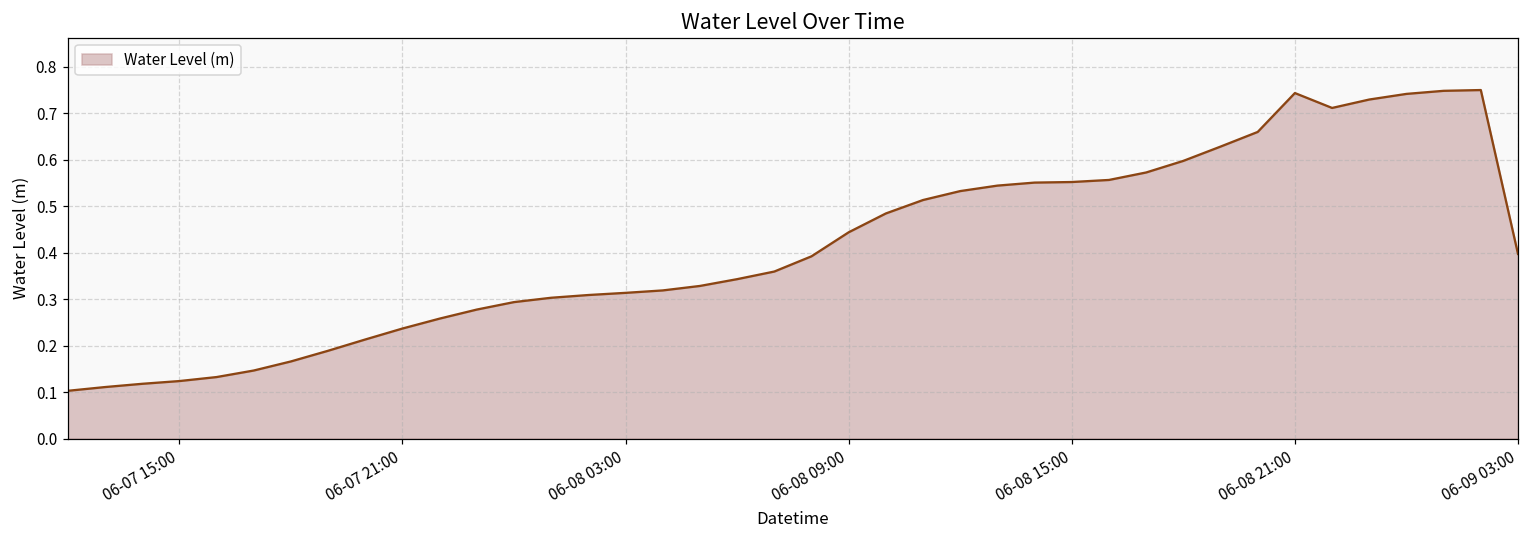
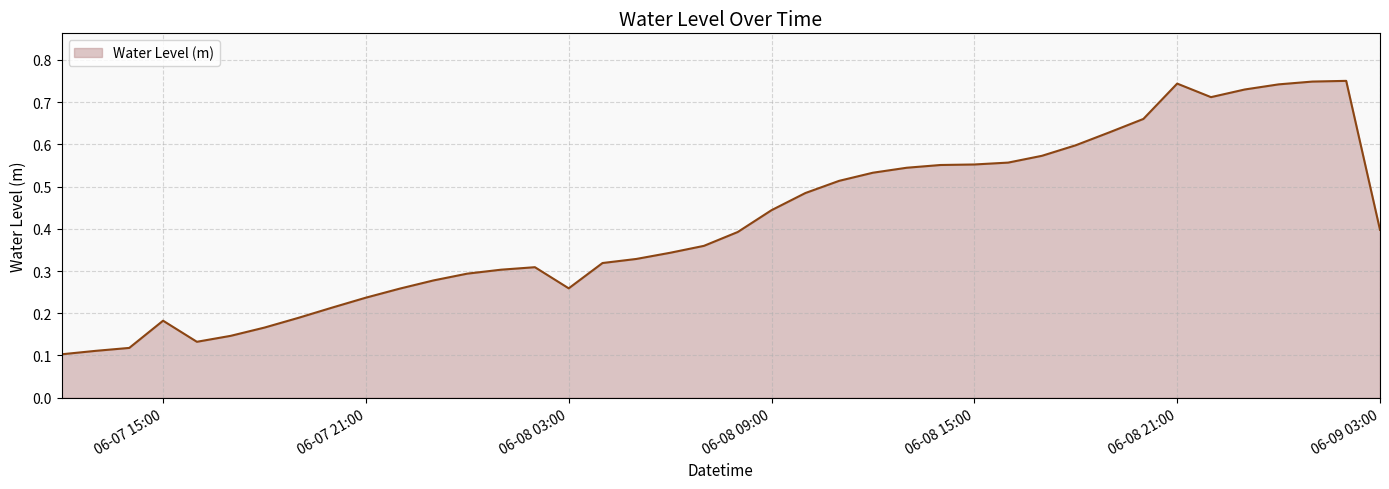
  {
-   "06-07 15:00": 0.12,
+   "06-07 15:00": 0.18,
    "06-07 21:00": 0.24,
-   "06-08 03:00": 0.31,
+   "06-08 03:00": 0.26,
    "06-08 09:00": 0.44,
    "06-08 15:00": 0.55,
    "06-08 21:00": 0.74,
    "06-09 03:00": 0.40
  }
